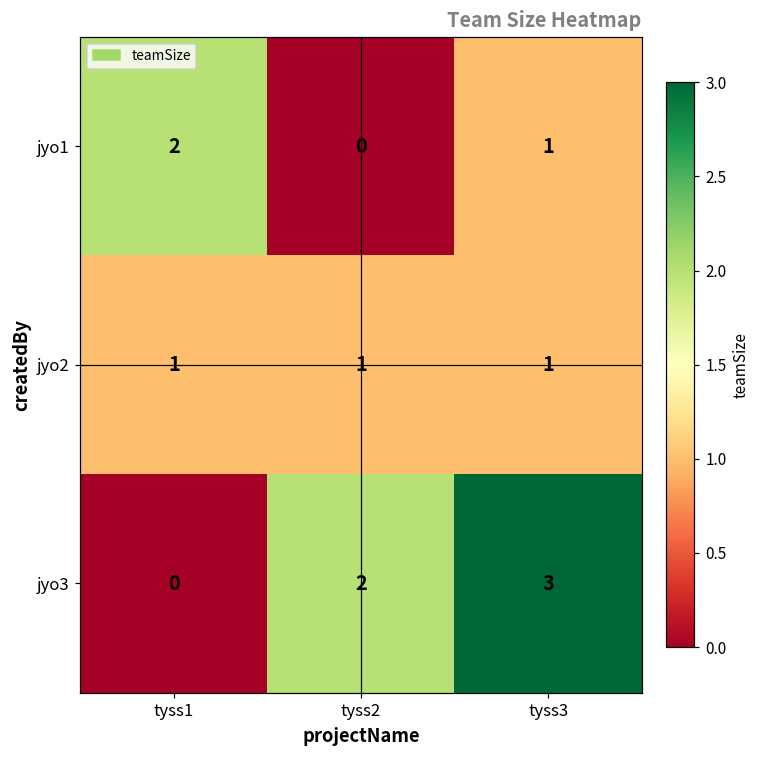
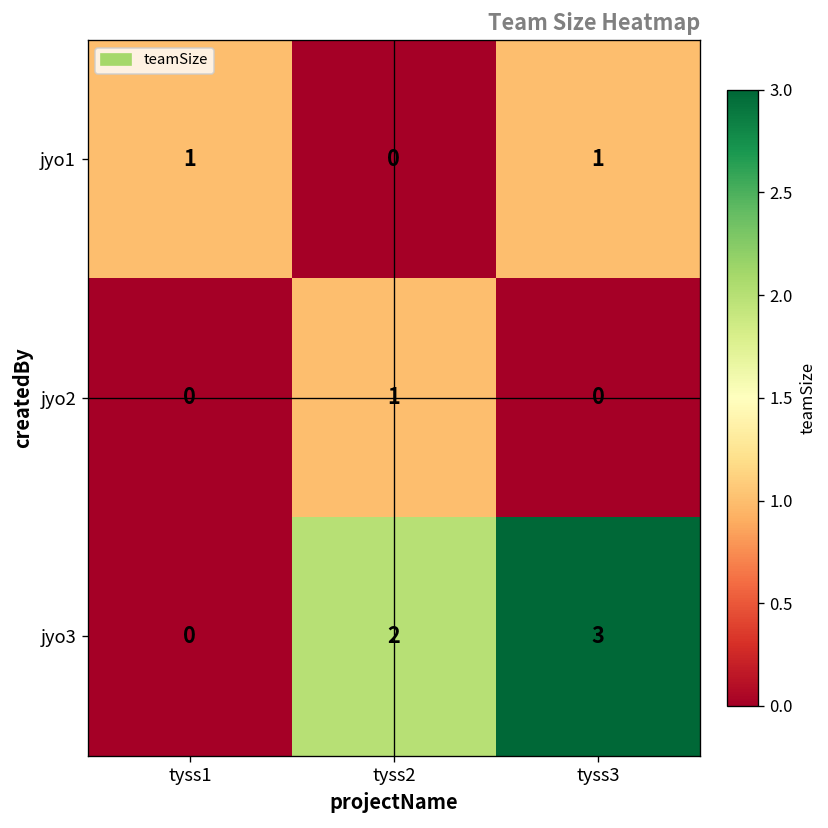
  {
    "jyo1": {
-     "tyss1": 2,
+     "tyss1": 1,
      "tyss2": 0,
      "tyss3": 1
    },
    "jyo2": {
-     "tyss1": 1,
+     "tyss1": 0,
      "tyss2": 1,
-     "tyss3": 1
+     "tyss3": 0
    },
    "jyo3": {
      "tyss1": 0,
      "tyss2": 2,
      "tyss3": 3
    }
  }
